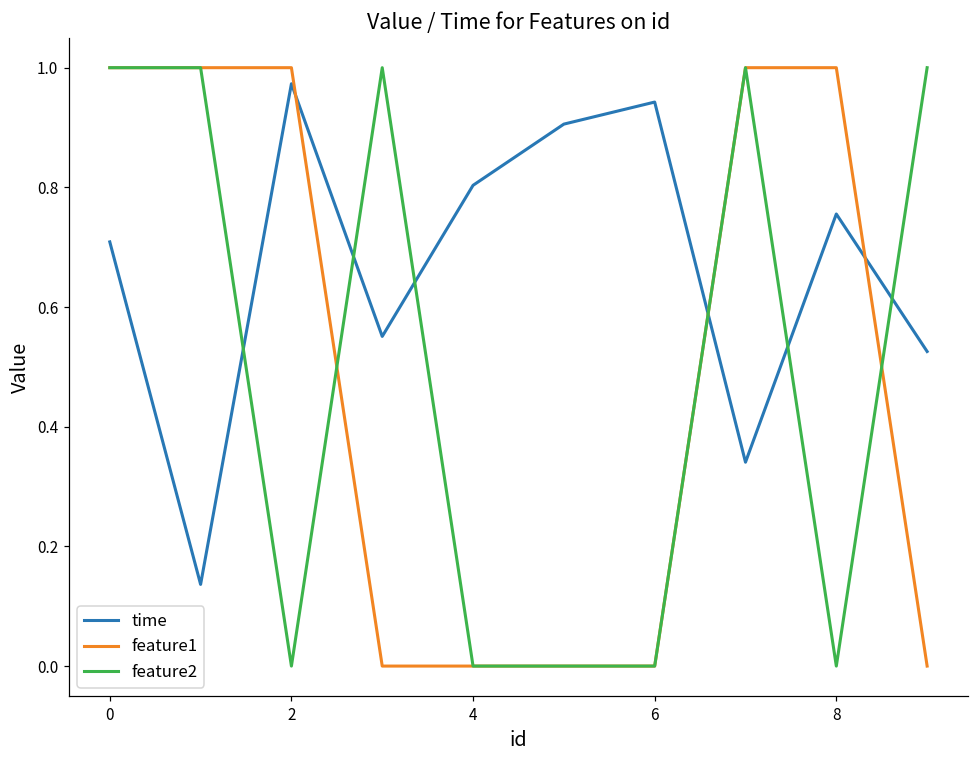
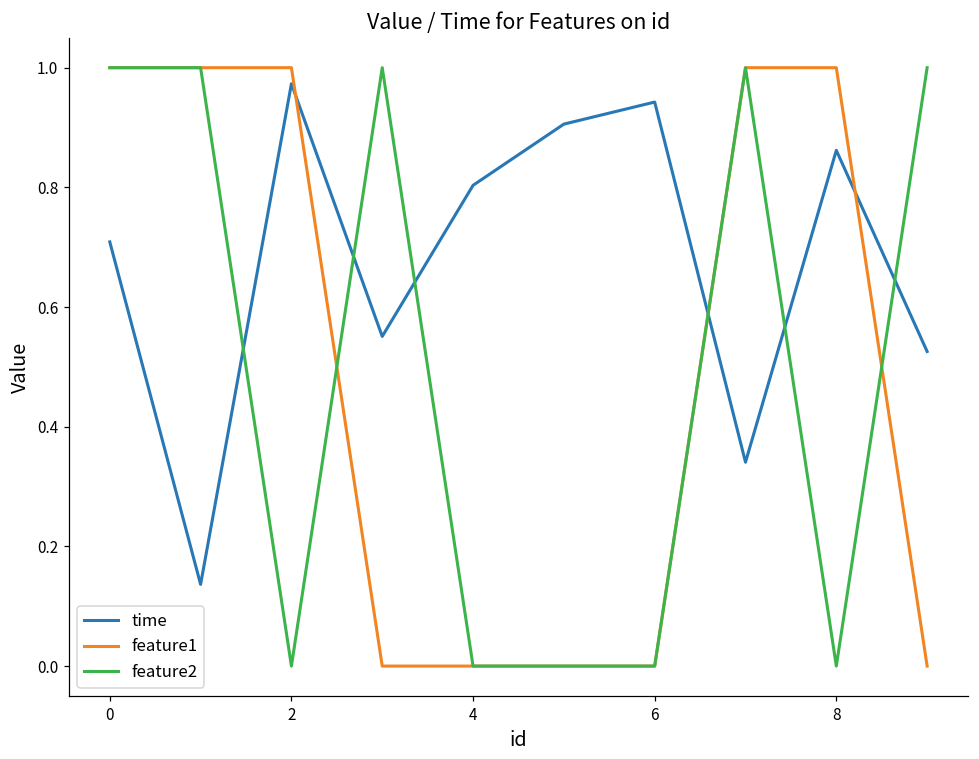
  {
    "time": {
      "0": 0.71,
      "2": 0.97,
      "4": 0.80,
      "6": 0.94,
-     "8": 0.76
+     "8": 0.86
    },
    "feature1": {
      "2": 1.00,
      "8": 1.00
    },
    "feature2": {
      "2": 0.00,
      "8": 0.00
    }
  }
